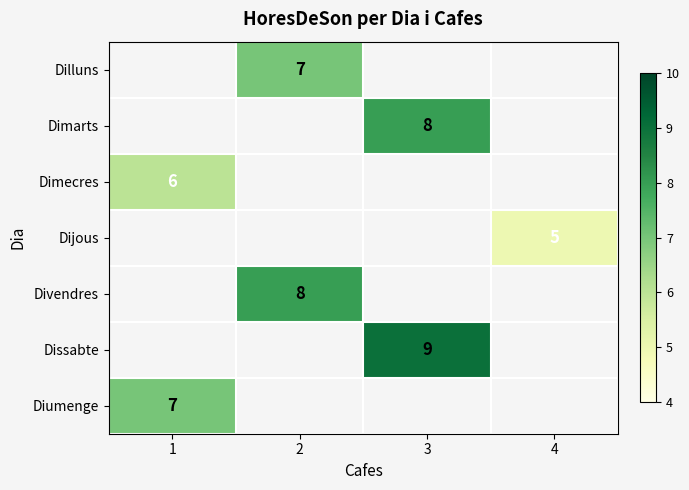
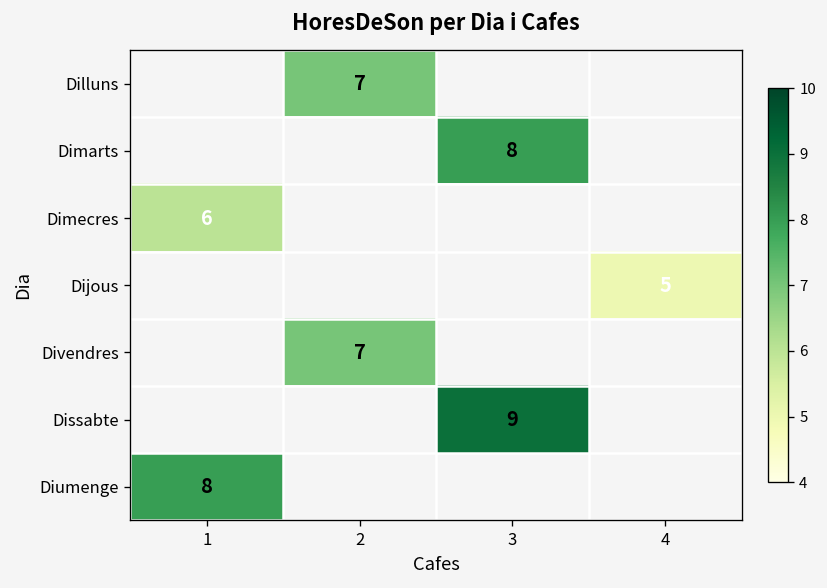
  {
    "Dilluns": {
      "2": 7
    },
    "Dimarts": {
      "3": 8
    },
    "Dimecres": {
      "1": 6
    },
    "Dijous": {
      "4": 5
    },
    "Divendres": {
-     "2": 8
+     "2": 7
    },
    "Dissabte": {
      "3": 9
    },
    "Diumenge": {
-     "1": 7
+     "1": 8
    }
  }
